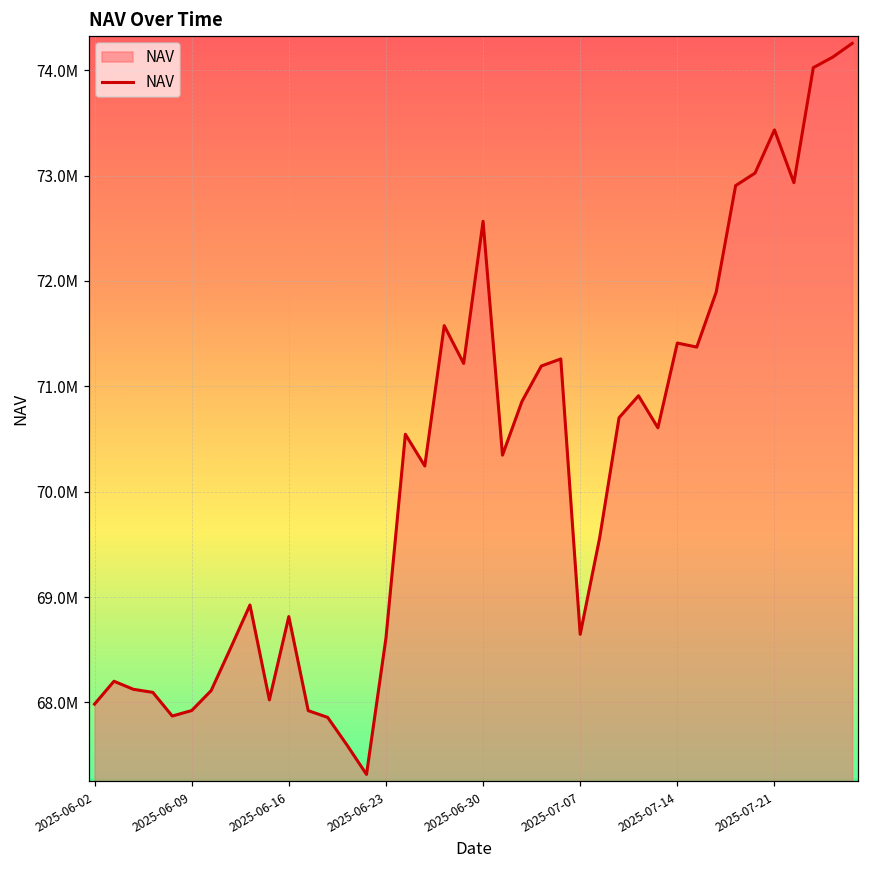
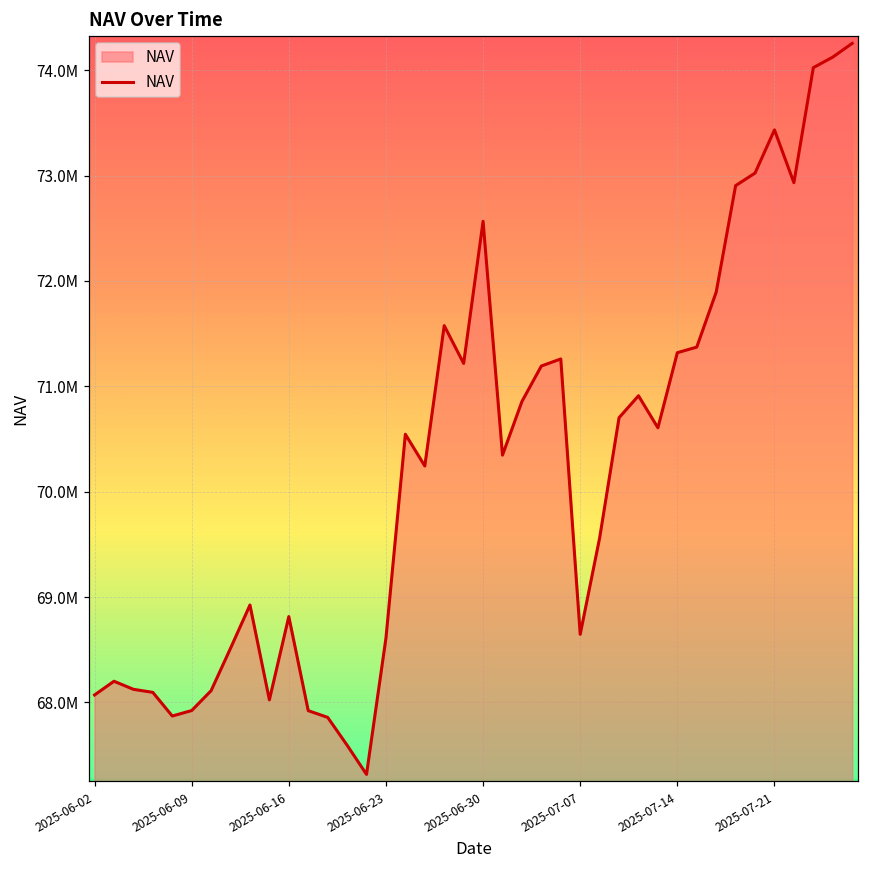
  {
-   "2025-06-02": 68000000,
+   "2025-06-02": 68100000,
    "2025-06-09": 67900000,
    "2025-06-16": 68800000,
    "2025-06-23": 68600000,
    "2025-06-30": 72600000,
    "2025-07-07": 68600000,
-   "2025-07-14": 71400000,
+   "2025-07-14": 71300000,
    "2025-07-21": 73400000
  }
